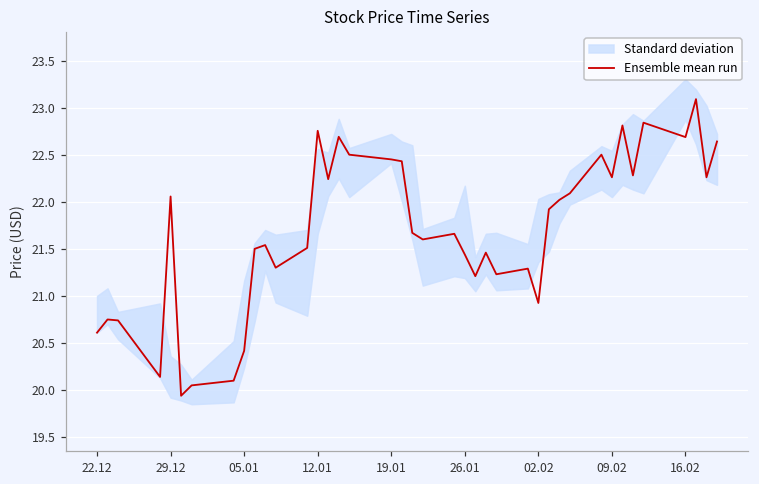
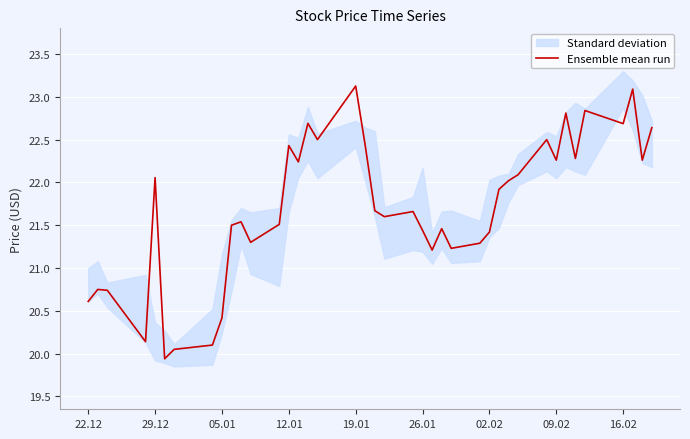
  {
    "Ensemble mean run": {
      "22.12": 20.6,
      "29.12": 22.1,
      "05.01": 20.4,
-     "12.01": 22.8,
-     "19.01": 22.5,
+     "12.01": 22.4,
+     "19.01": 23.1,
      "26.01": 21.4,
-     "02.02": 20.9,
+     "02.02": 21.4,
      "09.02": 22.3,
      "16.02": 22.7
    }
  }
